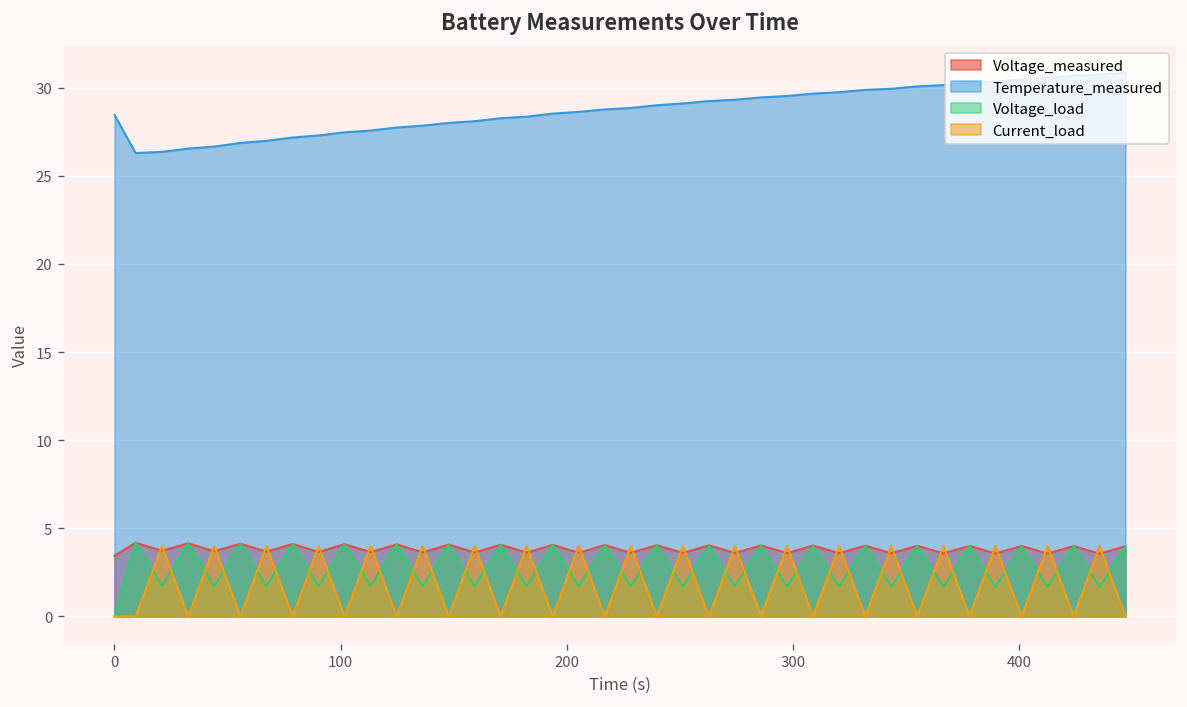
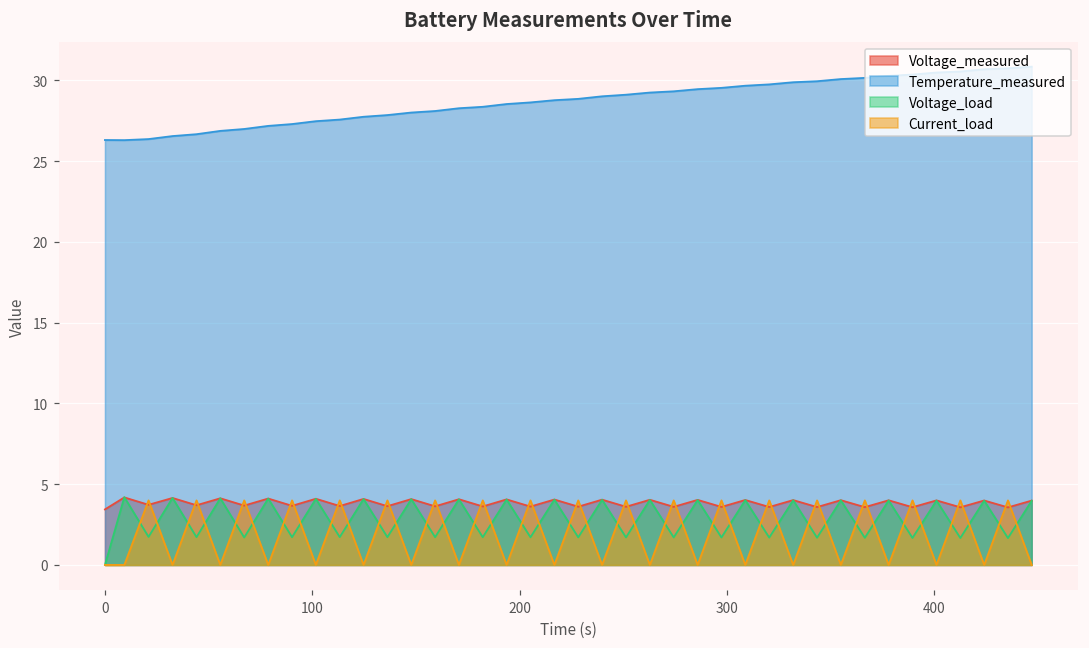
  {
    "Voltage_measured": {
      "0": 3.4
    },
    "Temperature_measured": {
-     "0": 28.5
+     "0": 26.3
    }
  }
